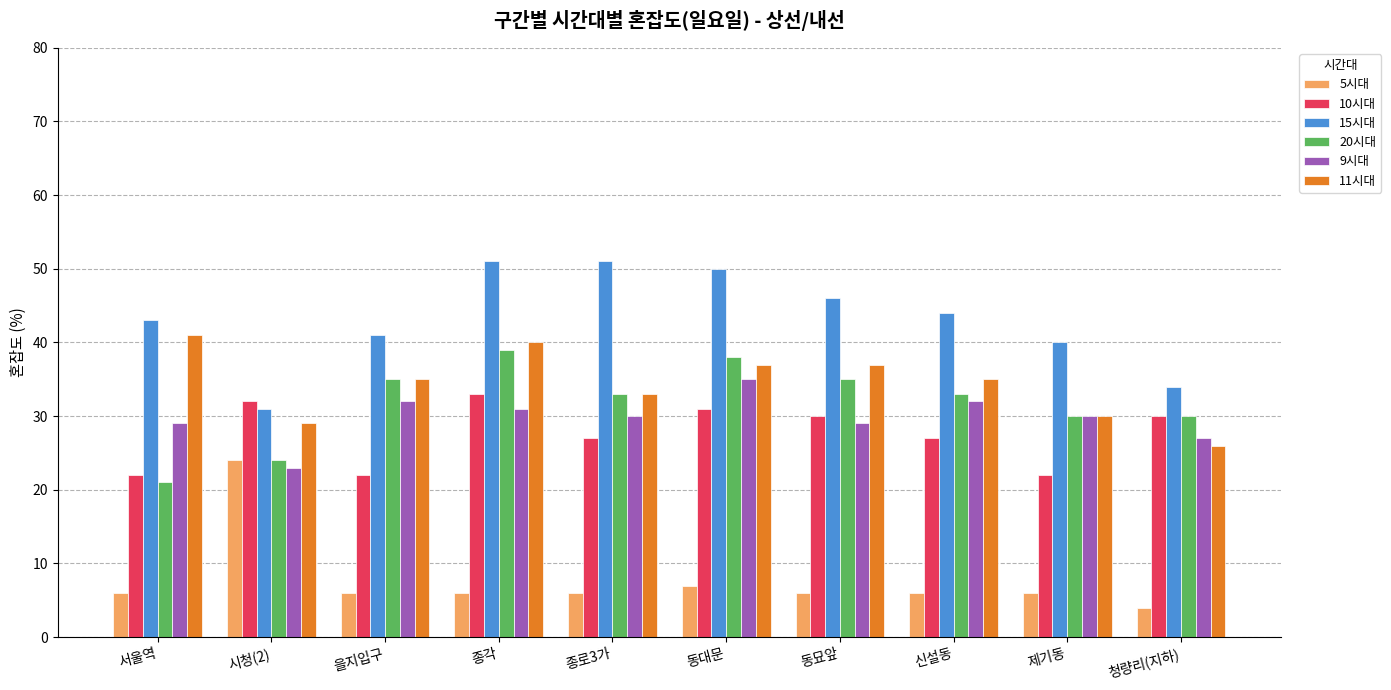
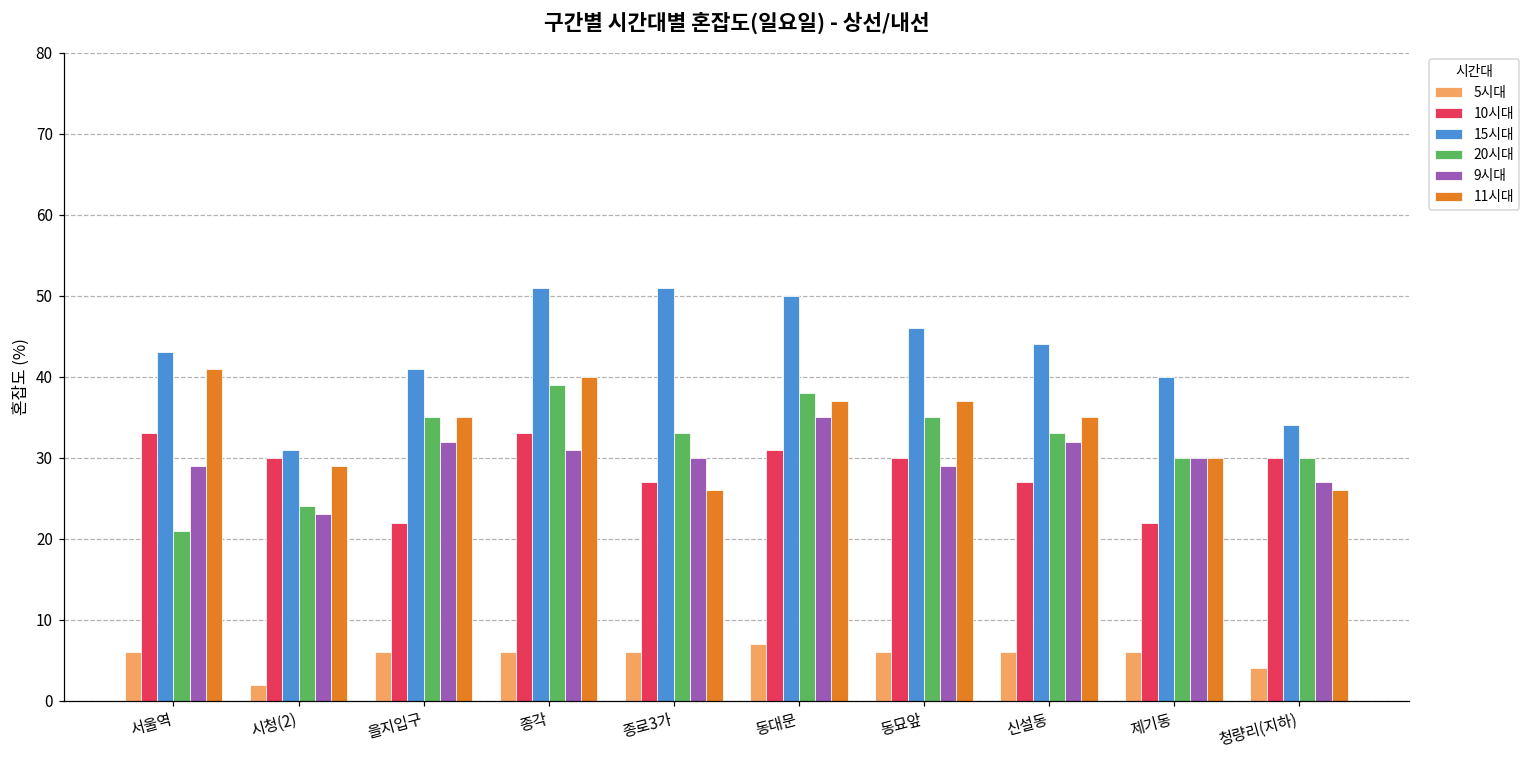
  {
    "5시대": {
      "서울역": 6,
-     "시청(2)": 24,
+     "시청(2)": 2,
      "을지입구": 6,
      "종각": 6,
      "종로3가": 6,
      "동대문": 7,
      "동묘앞": 6,
      "신설동": 6,
      "제기동": 6,
      "청량리(지하)": 4
    },
    "10시대": {
-     "서울역": 22,
-     "시청(2)": 32,
+     "서울역": 33,
+     "시청(2)": 30,
      "을지입구": 22,
      "종각": 33,
      "종로3가": 27,
      "동대문": 31,
      "동묘앞": 30,
      "신설동": 27,
      "제기동": 22,
      "청량리(지하)": 30
    },
    "15시대": {
      "서울역": 43,
      "시청(2)": 31,
      "을지입구": 41,
      "종각": 51,
      "종로3가": 51,
      "동대문": 50,
      "동묘앞": 46,
      "신설동": 44,
      "제기동": 40,
      "청량리(지하)": 34
    },
    "20시대": {
      "서울역": 21,
      "시청(2)": 24,
      "을지입구": 35,
      "종각": 39,
      "종로3가": 33,
      "동대문": 38,
      "동묘앞": 35,
      "신설동": 33,
      "제기동": 30,
      "청량리(지하)": 30
    },
    "9시대": {
      "서울역": 29,
      "시청(2)": 23,
      "을지입구": 32,
      "종각": 31,
      "종로3가": 30,
      "동대문": 35,
      "동묘앞": 29,
      "신설동": 32,
      "제기동": 30,
      "청량리(지하)": 27
    },
    "11시대": {
      "서울역": 41,
      "시청(2)": 29,
      "을지입구": 35,
      "종각": 40,
-     "종로3가": 33,
+     "종로3가": 26,
      "동대문": 37,
      "동묘앞": 37,
      "신설동": 35,
      "제기동": 30,
      "청량리(지하)": 26
    }
  }
